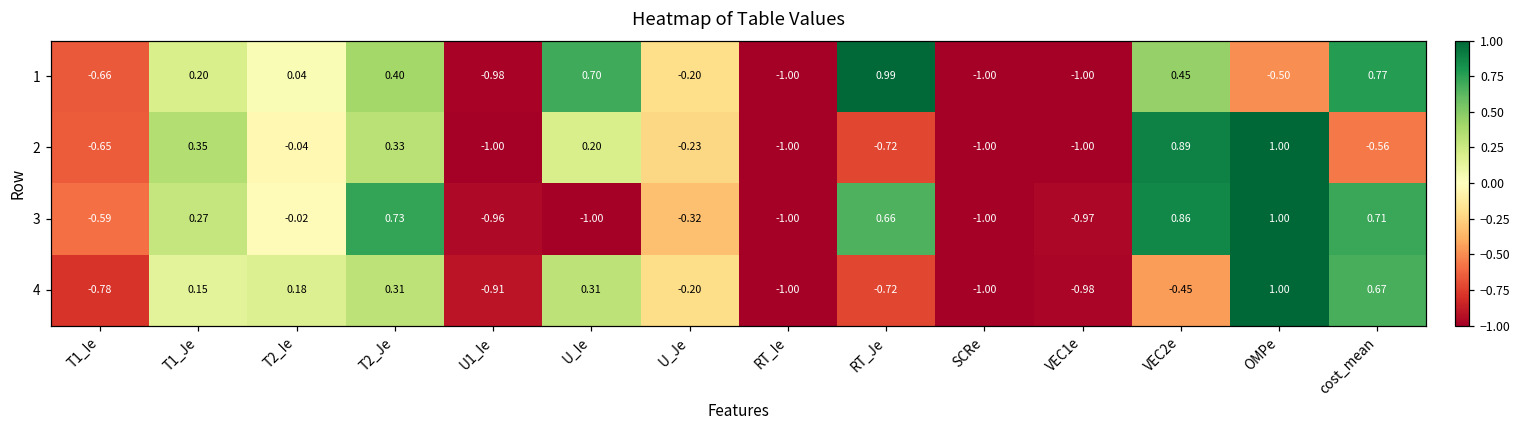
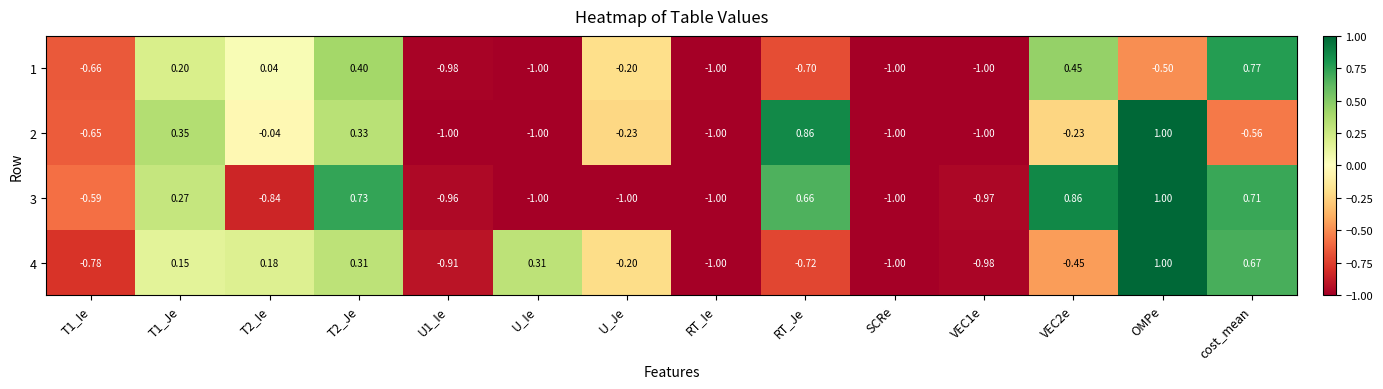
  {
    "1": {
      "T1_Ie": -0.66,
      "T1_Je": 0.20,
      "T2_Ie": 0.04,
      "T2_Je": 0.40,
      "U1_Ie": -0.98,
-     "U_Ie": 0.70,
+     "U_Ie": -1.00,
      "U_Je": -0.20,
      "RT_Ie": -1.00,
-     "RT_Je": 0.99,
+     "RT_Je": -0.70,
      "SCRe": -1.00,
      "VEC1e": -1.00,
      "VEC2e": 0.45,
      "OMPe": -0.50,
      "cost_mean": 0.77
    },
    "2": {
      "T1_Ie": -0.65,
      "T1_Je": 0.35,
      "T2_Ie": -0.04,
      "T2_Je": 0.33,
      "U1_Ie": -1.00,
-     "U_Ie": 0.20,
+     "U_Ie": -1.00,
      "U_Je": -0.23,
      "RT_Ie": -1.00,
-     "RT_Je": -0.72,
+     "RT_Je": 0.86,
      "SCRe": -1.00,
      "VEC1e": -1.00,
-     "VEC2e": 0.89,
+     "VEC2e": -0.23,
      "OMPe": 1.00,
      "cost_mean": -0.56
    },
    "3": {
      "T1_Ie": -0.59,
      "T1_Je": 0.27,
-     "T2_Ie": -0.02,
+     "T2_Ie": -0.84,
      "T2_Je": 0.73,
      "U1_Ie": -0.96,
      "U_Ie": -1.00,
-     "U_Je": -0.32,
+     "U_Je": -1.00,
      "RT_Ie": -1.00,
      "RT_Je": 0.66,
      "SCRe": -1.00,
      "VEC1e": -0.97,
      "VEC2e": 0.86,
      "OMPe": 1.00,
      "cost_mean": 0.71
    },
    "4": {
      "T1_Ie": -0.78,
      "T1_Je": 0.15,
      "T2_Ie": 0.18,
      "T2_Je": 0.31,
      "U1_Ie": -0.91,
      "U_Ie": 0.31,
      "U_Je": -0.20,
      "RT_Ie": -1.00,
      "RT_Je": -0.72,
      "SCRe": -1.00,
      "VEC1e": -0.98,
      "VEC2e": -0.45,
      "OMPe": 1.00,
      "cost_mean": 0.67
    }
  }
